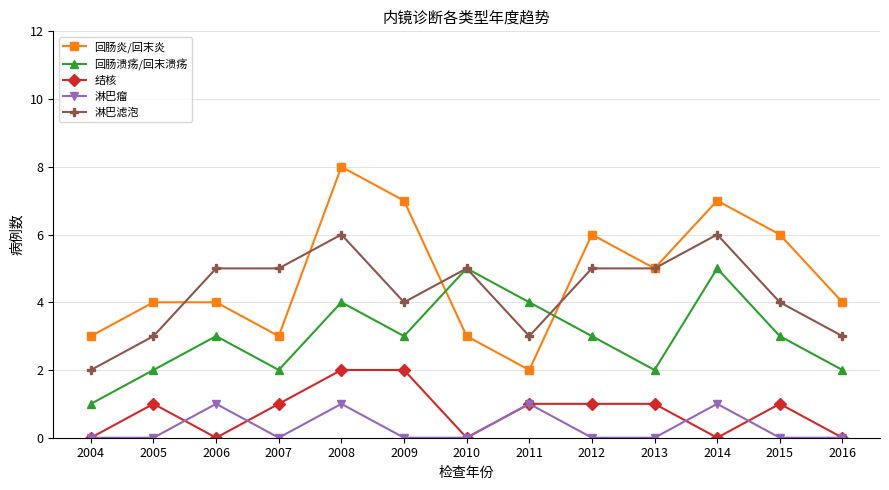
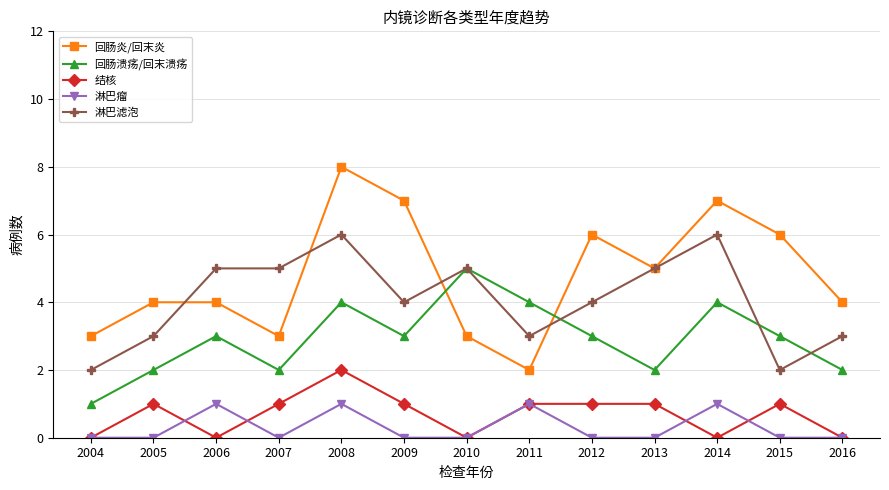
  {
    "回肠炎/回末炎": {
      "2004": 3,
      "2005": 4,
      "2006": 4,
      "2007": 3,
      "2008": 8,
      "2009": 7,
      "2010": 3,
      "2011": 2,
      "2012": 6,
      "2014": 7,
      "2015": 6,
      "2016": 4
    },
    "回肠溃疡/回末溃疡": {
      "2004": 1,
      "2005": 2,
      "2006": 3,
      "2007": 2,
      "2008": 4,
      "2009": 3,
      "2011": 4,
      "2012": 3,
      "2013": 2,
-     "2014": 5,
+     "2014": 4,
      "2015": 3,
      "2016": 2
    },
    "结核": {
      "2005": 1,
      "2006": 0,
      "2007": 1,
      "2008": 2,
-     "2009": 2,
+     "2009": 1,
      "2012": 1,
      "2013": 1,
      "2014": 0,
      "2015": 1
    },
    "淋巴瘤": {
      "2005": 0,
      "2006": 1,
      "2007": 0,
      "2008": 1,
      "2009": 0,
      "2012": 0,
      "2013": 0,
      "2014": 1,
      "2015": 0
    },
    "淋巴滤泡": {
      "2004": 2,
      "2005": 3,
      "2006": 5,
      "2007": 5,
      "2008": 6,
      "2009": 4,
      "2011": 3,
-     "2012": 5,
+     "2012": 4,
      "2014": 6,
-     "2015": 4,
+     "2015": 2,
      "2016": 3
    }
  }
